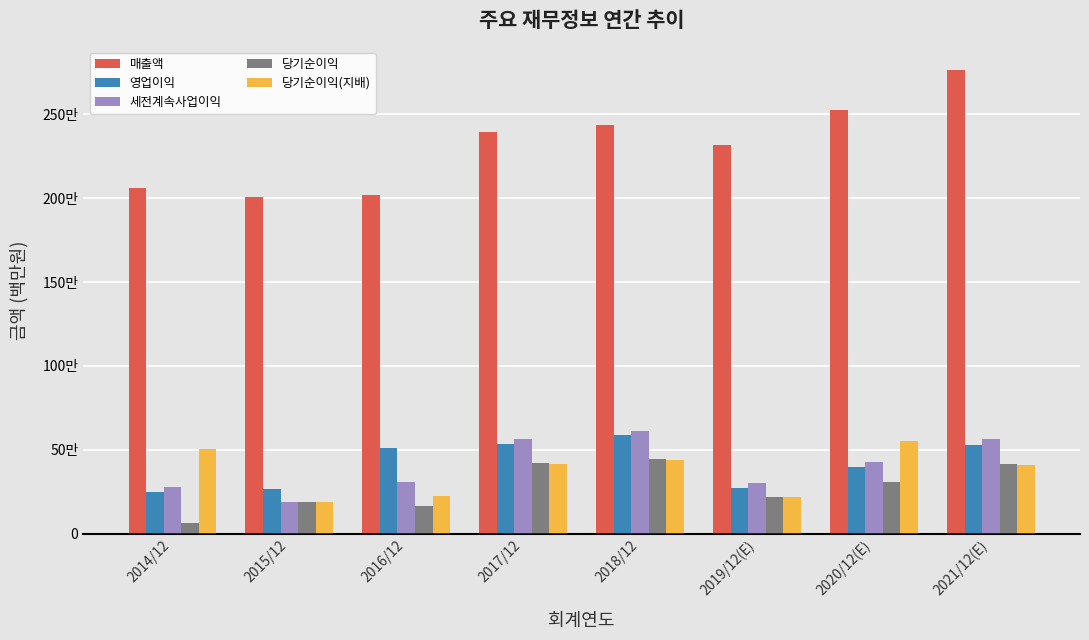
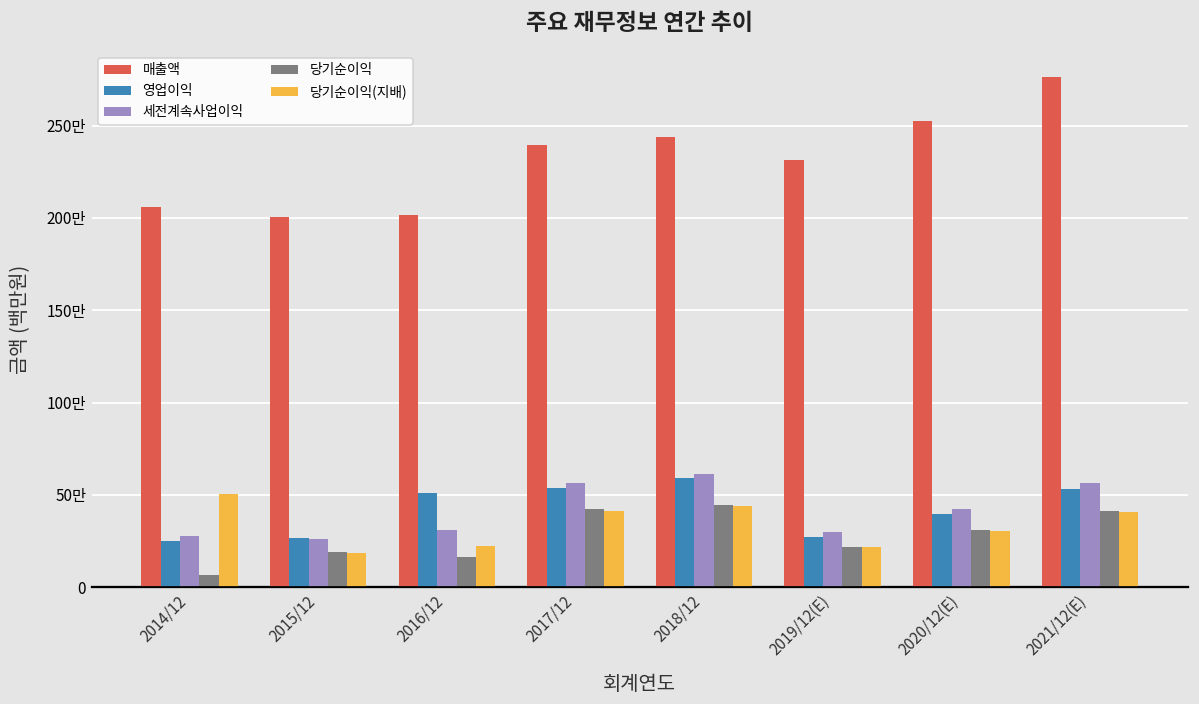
  {
    "매출액": {
      "2014/12": "206만",
      "2015/12": "201만",
      "2016/12": "202만",
      "2017/12": "240만",
      "2018/12": "244만",
      "2019/12(E)": "231만",
      "2020/12(E)": "253만",
      "2021/12(E)": "277만"
    },
    "영업이익": {
      "2014/12": "25만",
      "2015/12": "26만",
      "2016/12": "51만",
      "2017/12": "54만",
      "2018/12": "59만",
      "2019/12(E)": "27만",
      "2020/12(E)": "40만",
      "2021/12(E)": "53만"
    },
    "세전계속사업이익": {
      "2014/12": "28만",
-     "2015/12": "19만",
+     "2015/12": "26만",
      "2016/12": "31만",
      "2017/12": "56만",
      "2018/12": "61만",
      "2019/12(E)": "30만",
      "2020/12(E)": "43만",
      "2021/12(E)": "57만"
    },
    "당기순이익": {
      "2014/12": "7만",
      "2015/12": "19만",
      "2016/12": "16만",
      "2017/12": "42만",
      "2018/12": "44만",
      "2019/12(E)": "22만",
      "2020/12(E)": "31만",
      "2021/12(E)": "41만"
    },
    "당기순이익(지배)": {
      "2014/12": "50만",
      "2015/12": "19만",
      "2016/12": "22만",
      "2017/12": "41만",
      "2018/12": "44만",
      "2019/12(E)": "22만",
-     "2020/12(E)": "55만",
+     "2020/12(E)": "31만",
      "2021/12(E)": "41만"
    }
  }
